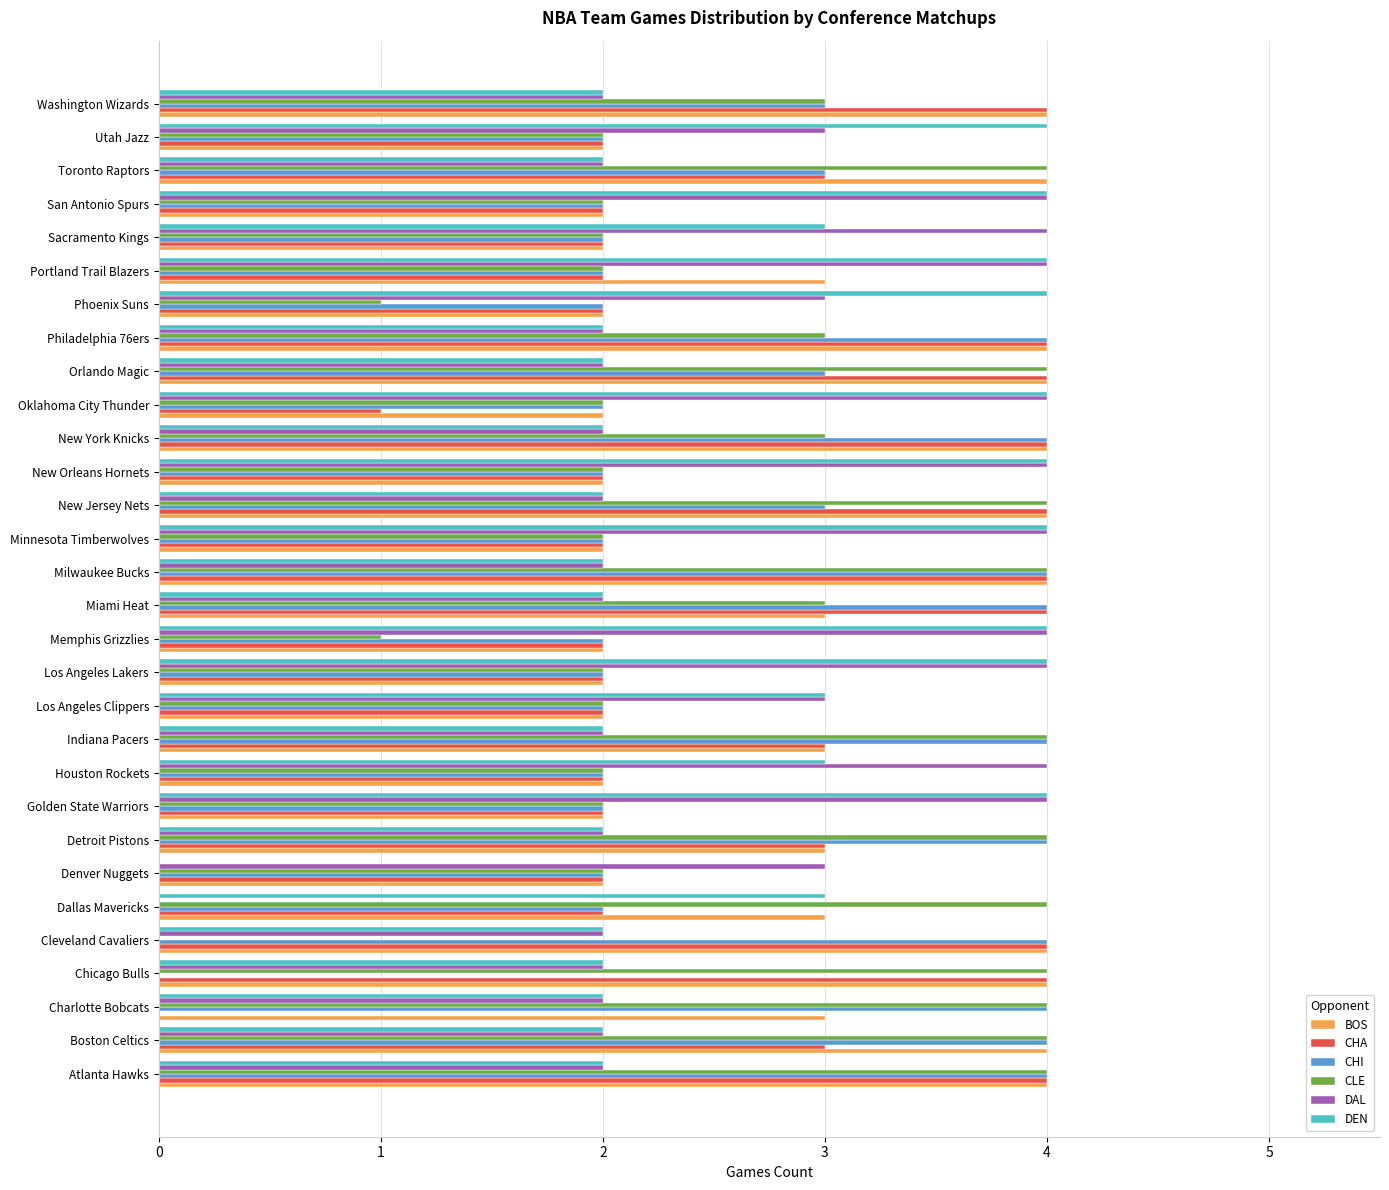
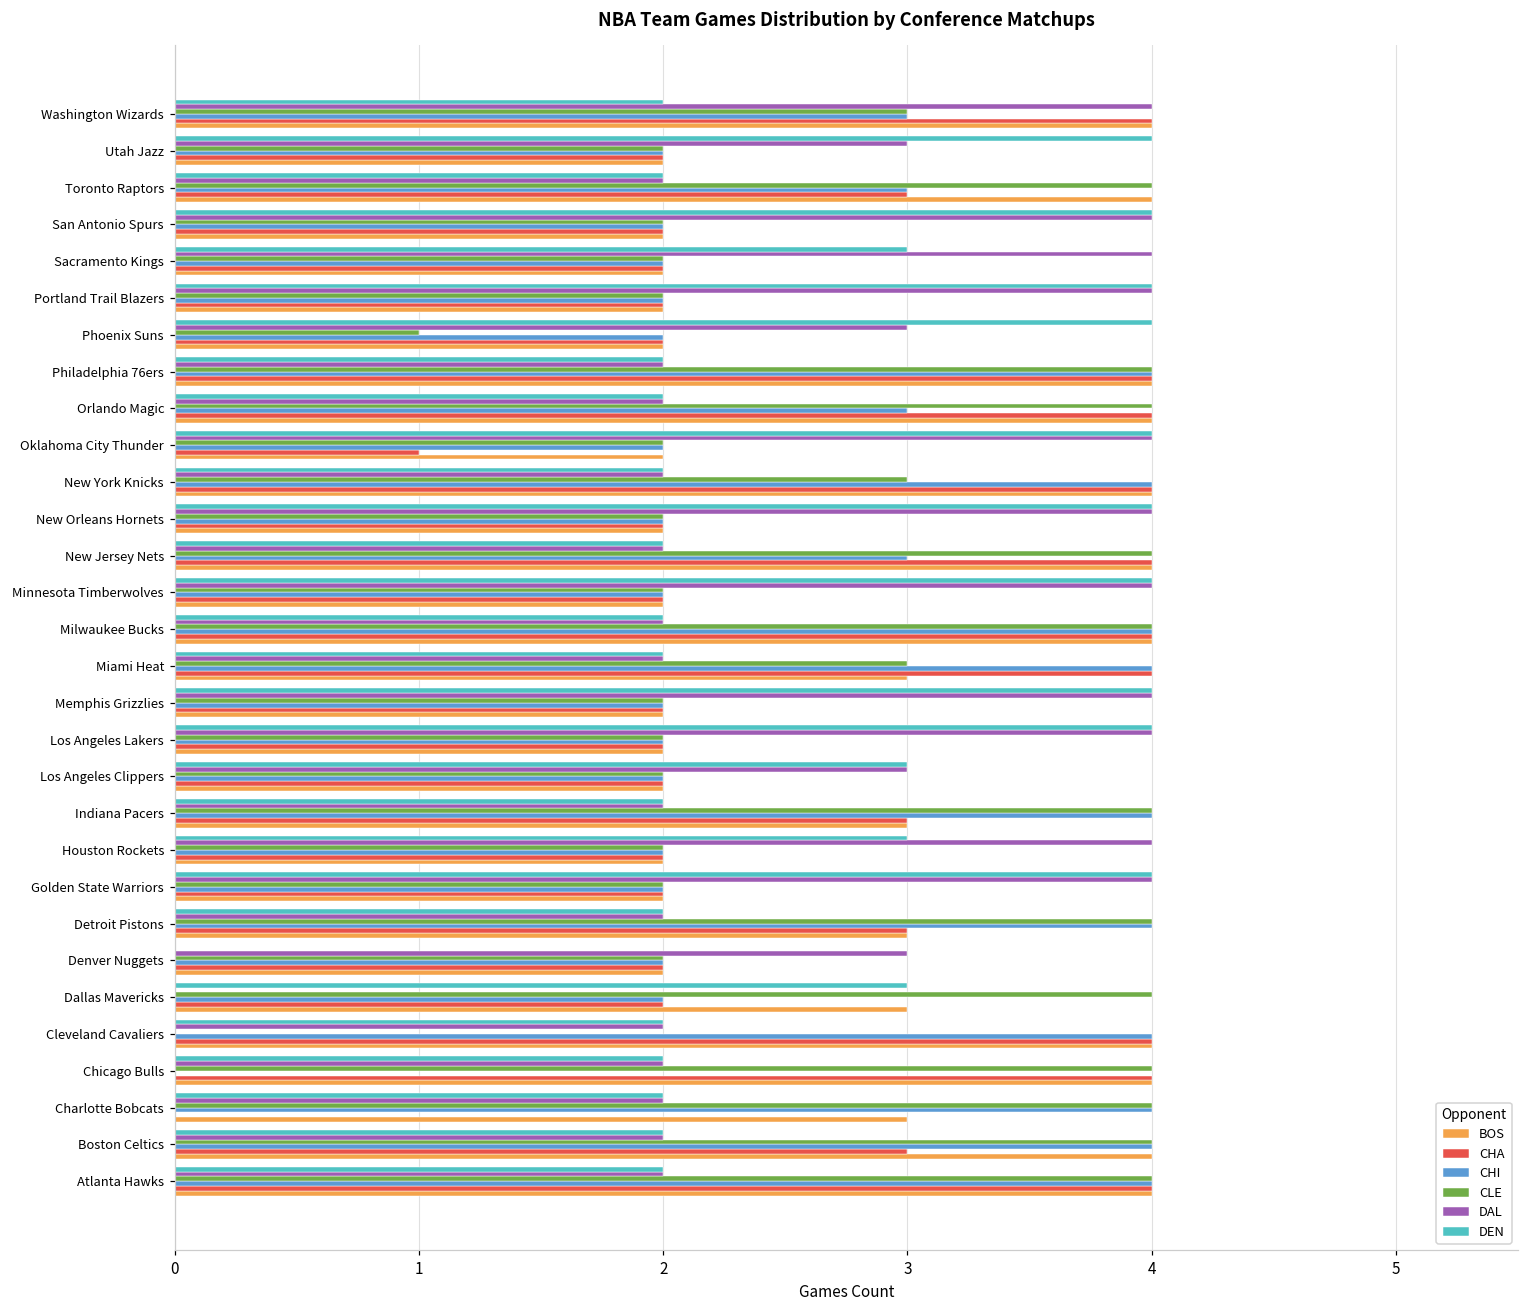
  {
    "BOS": {
      "Washington Wizards": 4,
      "Utah Jazz": 2,
      "Toronto Raptors": 4,
      "San Antonio Spurs": 2,
      "Sacramento Kings": 2,
-     "Portland Trail Blazers": 3,
+     "Portland Trail Blazers": 2,
      "Phoenix Suns": 2,
      "Philadelphia 76ers": 4,
      "Orlando Magic": 4,
      "Oklahoma City Thunder": 2,
      "New York Knicks": 4,
      "New Orleans Hornets": 2,
      "New Jersey Nets": 4,
      "Minnesota Timberwolves": 2,
      "Milwaukee Bucks": 4,
      "Miami Heat": 3,
      "Memphis Grizzlies": 2,
      "Los Angeles Lakers": 2,
      "Los Angeles Clippers": 2,
      "Indiana Pacers": 3,
      "Houston Rockets": 2,
      "Golden State Warriors": 2,
      "Detroit Pistons": 3,
      "Denver Nuggets": 2,
      "Dallas Mavericks": 3,
      "Cleveland Cavaliers": 4,
      "Chicago Bulls": 4,
      "Charlotte Bobcats": 3,
      "Boston Celtics": 4,
      "Atlanta Hawks": 4
    },
    "CHA": {
      "Washington Wizards": 4,
      "Utah Jazz": 2,
      "Toronto Raptors": 3,
      "San Antonio Spurs": 2,
      "Sacramento Kings": 2,
      "Portland Trail Blazers": 2,
      "Phoenix Suns": 2,
      "Philadelphia 76ers": 4,
      "Orlando Magic": 4,
      "Oklahoma City Thunder": 1,
      "New York Knicks": 4,
      "New Orleans Hornets": 2,
      "New Jersey Nets": 4,
      "Minnesota Timberwolves": 2,
      "Milwaukee Bucks": 4,
      "Miami Heat": 4,
      "Memphis Grizzlies": 2,
      "Los Angeles Lakers": 2,
      "Los Angeles Clippers": 2,
      "Indiana Pacers": 3,
      "Houston Rockets": 2,
      "Golden State Warriors": 2,
      "Detroit Pistons": 3,
      "Denver Nuggets": 2,
      "Dallas Mavericks": 2,
      "Cleveland Cavaliers": 4,
      "Chicago Bulls": 4,
      "Charlotte Bobcats": 0,
      "Boston Celtics": 3,
      "Atlanta Hawks": 4
    },
    "CLE": {
      "Washington Wizards": 3,
      "Utah Jazz": 2,
      "Toronto Raptors": 4,
      "San Antonio Spurs": 2,
      "Sacramento Kings": 2,
      "Portland Trail Blazers": 2,
      "Phoenix Suns": 1,
-     "Philadelphia 76ers": 3,
+     "Philadelphia 76ers": 4,
      "Orlando Magic": 4,
      "Oklahoma City Thunder": 2,
      "New York Knicks": 3,
      "New Orleans Hornets": 2,
      "New Jersey Nets": 4,
      "Minnesota Timberwolves": 2,
      "Milwaukee Bucks": 4,
      "Miami Heat": 3,
-     "Memphis Grizzlies": 1,
+     "Memphis Grizzlies": 2,
      "Los Angeles Lakers": 2,
      "Los Angeles Clippers": 2,
      "Indiana Pacers": 4,
      "Houston Rockets": 2,
      "Golden State Warriors": 2,
      "Detroit Pistons": 4,
      "Denver Nuggets": 2,
      "Dallas Mavericks": 4,
      "Cleveland Cavaliers": 0,
      "Chicago Bulls": 4,
      "Charlotte Bobcats": 4,
      "Boston Celtics": 4,
      "Atlanta Hawks": 4
    },
    "DAL": {
-     "Washington Wizards": 2,
+     "Washington Wizards": 4,
      "Utah Jazz": 3,
      "Toronto Raptors": 2,
      "San Antonio Spurs": 4,
      "Sacramento Kings": 4,
      "Portland Trail Blazers": 4,
      "Phoenix Suns": 3,
      "Philadelphia 76ers": 2,
      "Orlando Magic": 2,
      "Oklahoma City Thunder": 4,
      "New York Knicks": 2,
      "New Orleans Hornets": 4,
      "New Jersey Nets": 2,
      "Minnesota Timberwolves": 4,
      "Milwaukee Bucks": 2,
      "Miami Heat": 2,
      "Memphis Grizzlies": 4,
      "Los Angeles Lakers": 4,
      "Los Angeles Clippers": 3,
      "Indiana Pacers": 2,
      "Houston Rockets": 4,
      "Golden State Warriors": 4,
      "Detroit Pistons": 2,
      "Denver Nuggets": 3,
      "Dallas Mavericks": 0,
      "Cleveland Cavaliers": 2,
      "Chicago Bulls": 2,
      "Charlotte Bobcats": 2,
      "Boston Celtics": 2,
      "Atlanta Hawks": 2
    }
  }
